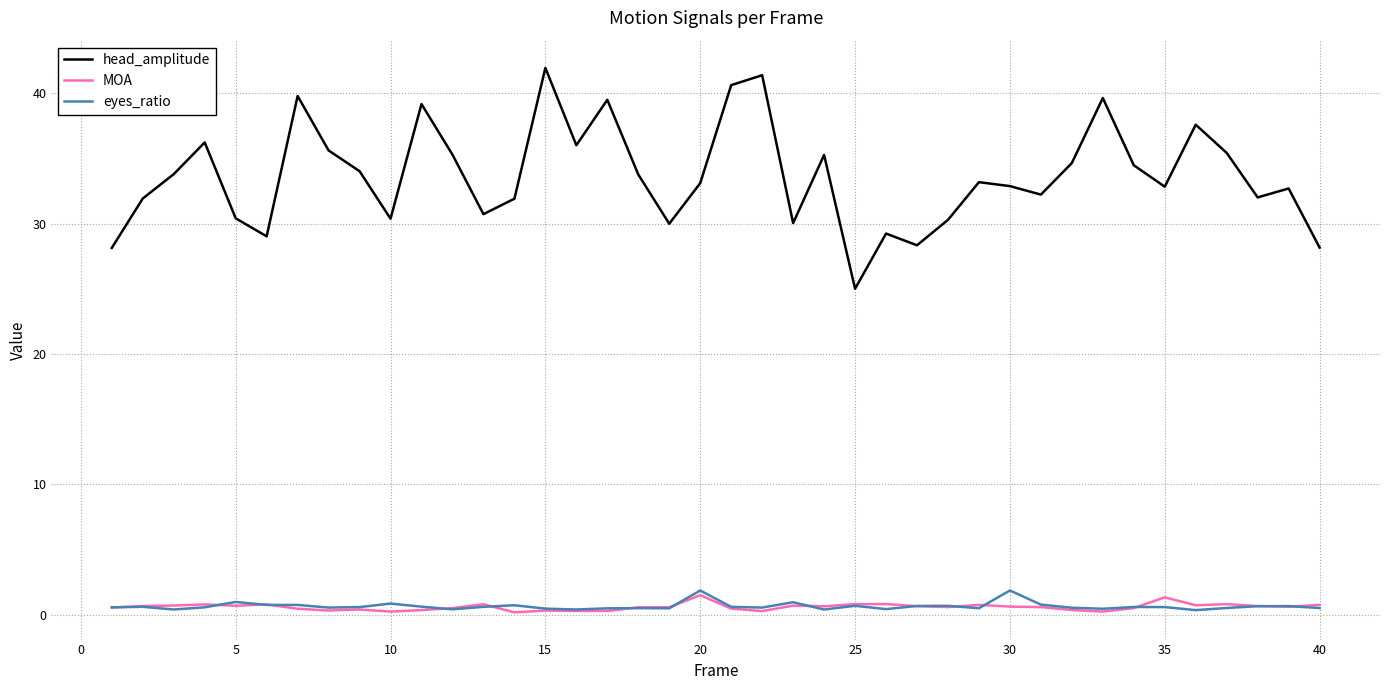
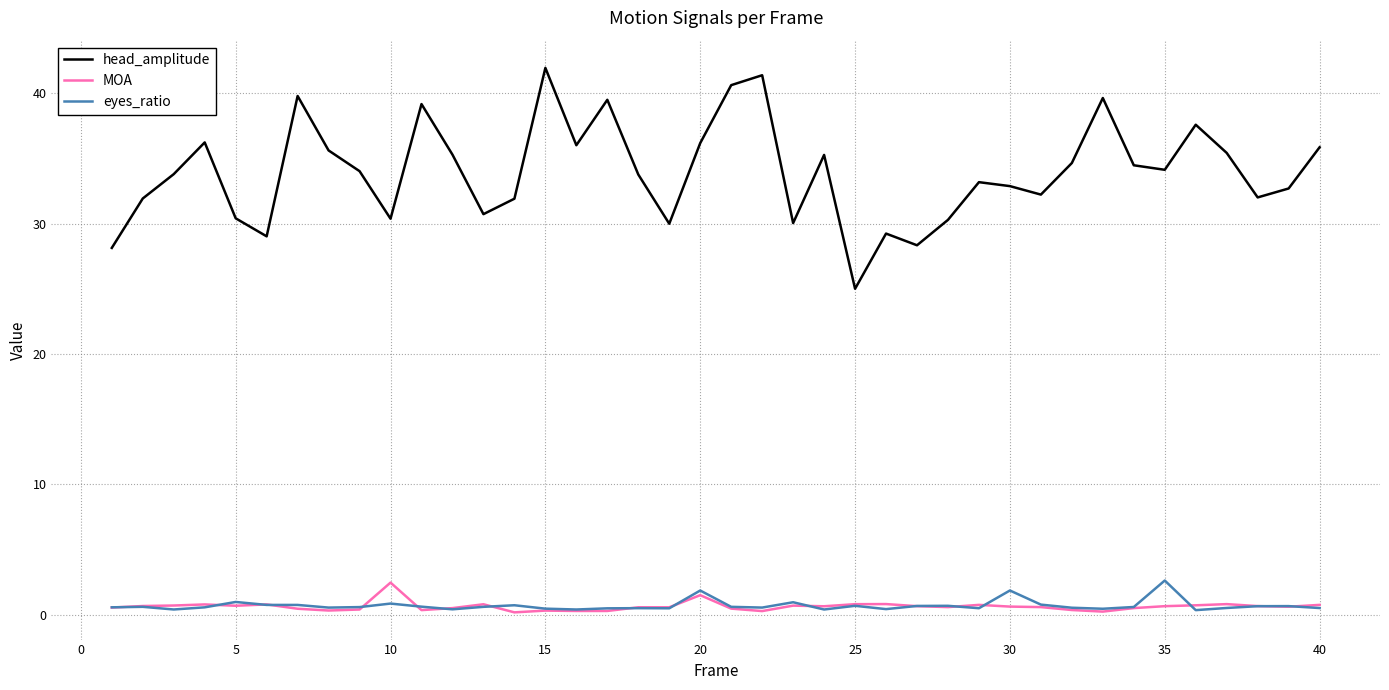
  {
    "head_amplitude": {
      "5": 30.4,
      "10": 30.4,
      "15": 42.0,
-     "20": 33.1,
+     "20": 36.2,
      "25": 25.0,
      "30": 32.9,
-     "35": 32.8,
-     "40": 28.2
+     "35": 34.1,
+     "40": 35.9
    },
    "MOA": {
      "5": 0.7,
-     "10": 0.2,
+     "10": 2.4,
      "20": 1.5,
      "30": 0.6,
-     "35": 1.3,
+     "35": 0.6,
      "40": 0.7
    },
    "eyes_ratio": {
      "5": 1.0,
      "10": 0.8,
      "20": 1.8,
      "30": 1.8,
-     "35": 0.6,
+     "35": 2.6,
      "40": 0.5
    }
  }
